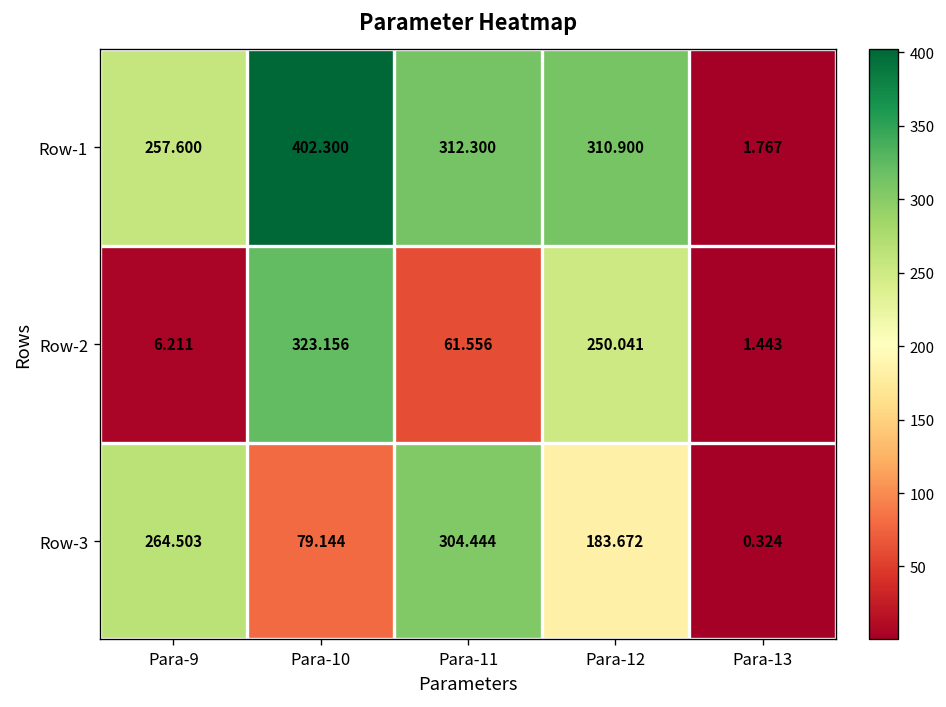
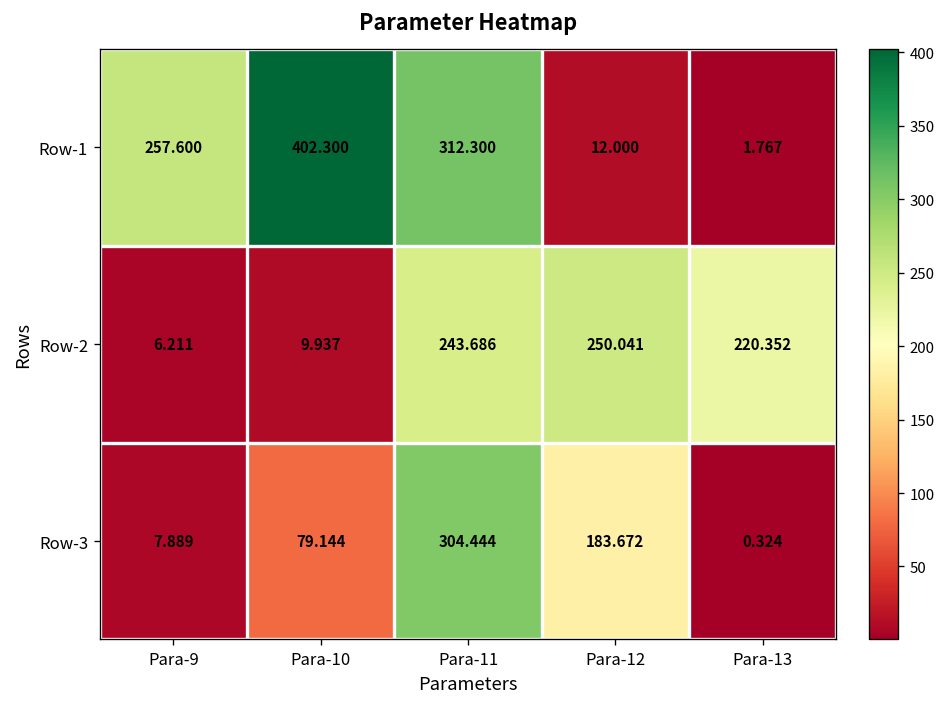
  {
    "Row-1": {
      "Para-9": 257.600,
      "Para-10": 402.300,
      "Para-11": 312.300,
-     "Para-12": 310.900,
+     "Para-12": 12.000,
      "Para-13": 1.767
    },
    "Row-2": {
      "Para-9": 6.211,
-     "Para-10": 323.156,
-     "Para-11": 61.556,
+     "Para-10": 9.937,
+     "Para-11": 243.686,
      "Para-12": 250.041,
-     "Para-13": 1.443
+     "Para-13": 220.352
    },
    "Row-3": {
-     "Para-9": 264.503,
+     "Para-9": 7.889,
      "Para-10": 79.144,
      "Para-11": 304.444,
      "Para-12": 183.672,
      "Para-13": 0.324
    }
  }
